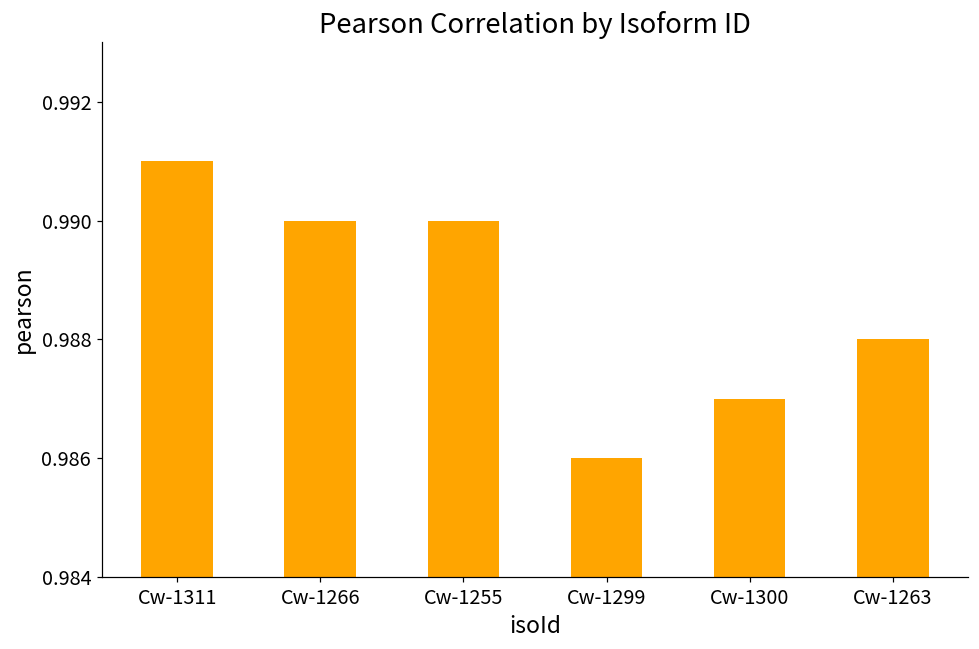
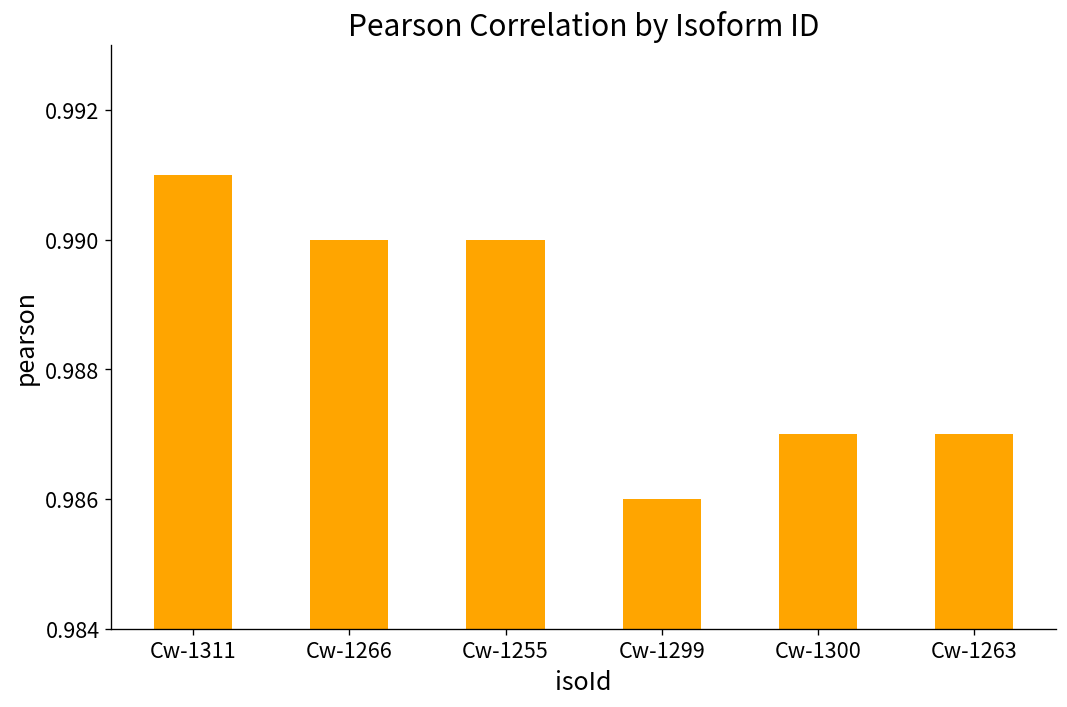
  {
    "Cw-1311": 0.991,
    "Cw-1266": 0.990,
    "Cw-1255": 0.990,
    "Cw-1299": 0.986,
    "Cw-1300": 0.987,
-   "Cw-1263": 0.988
+   "Cw-1263": 0.987
  }
